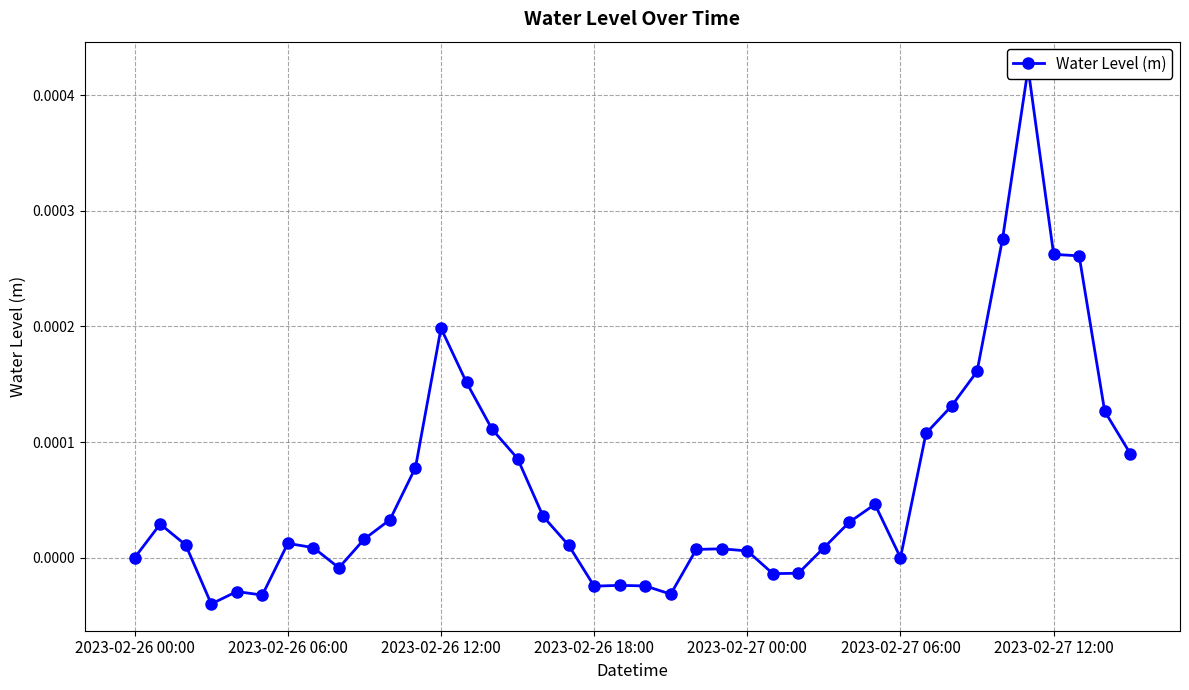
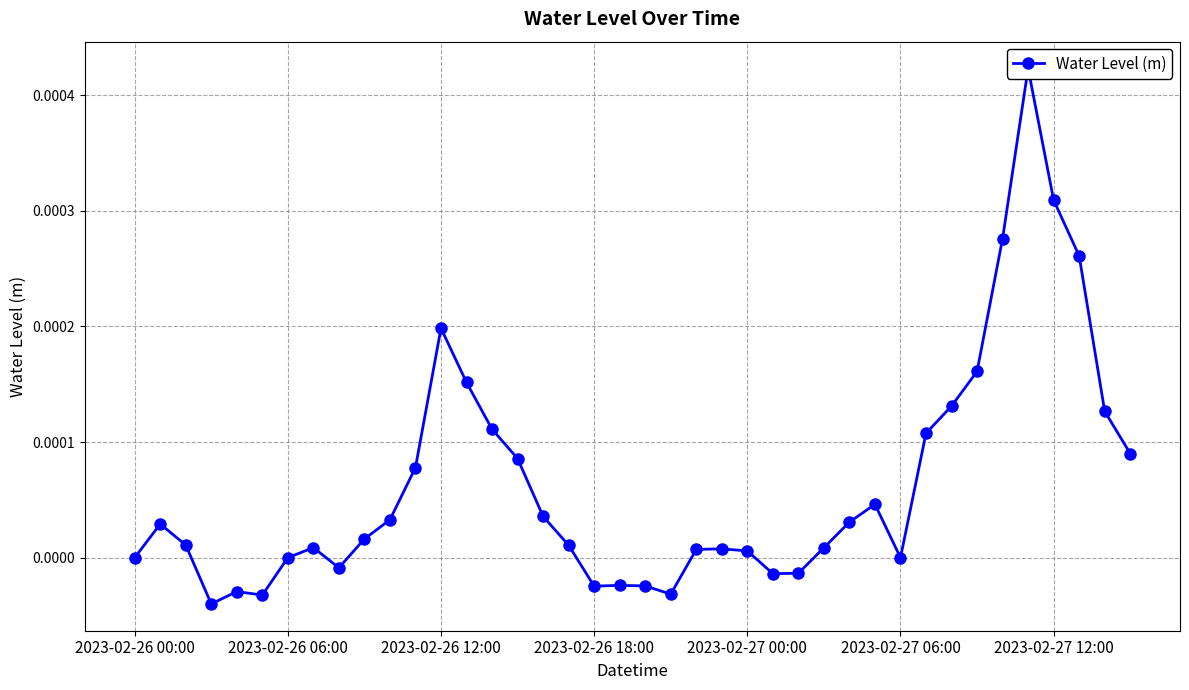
  {
    "2023-02-26 00:00": 0.000000,
-   "2023-02-26 06:00": 0.00001,
+   "2023-02-26 06:00": 0.00000,
    "2023-02-26 12:00": 0.000198,
    "2023-02-26 18:00": -0.000025,
    "2023-02-27 00:00": 0.000006,
    "2023-02-27 06:00": 0.000000,
-   "2023-02-27 12:00": 0.000262
+   "2023-02-27 12:00": 0.000309
  }
